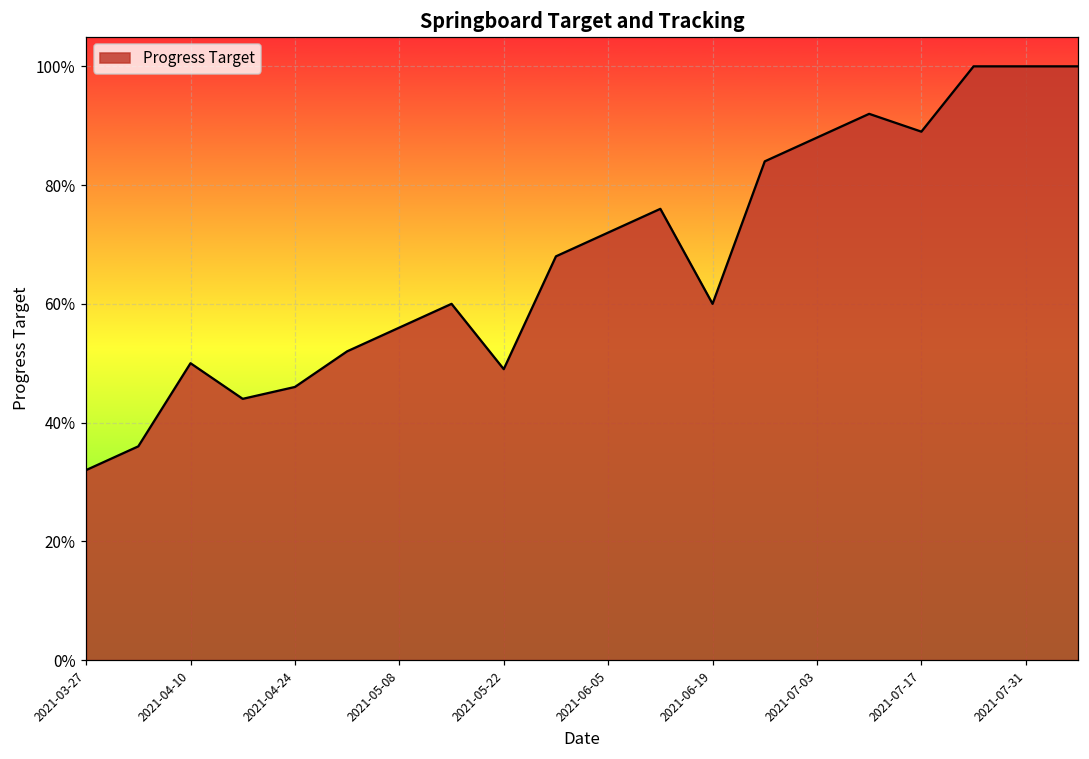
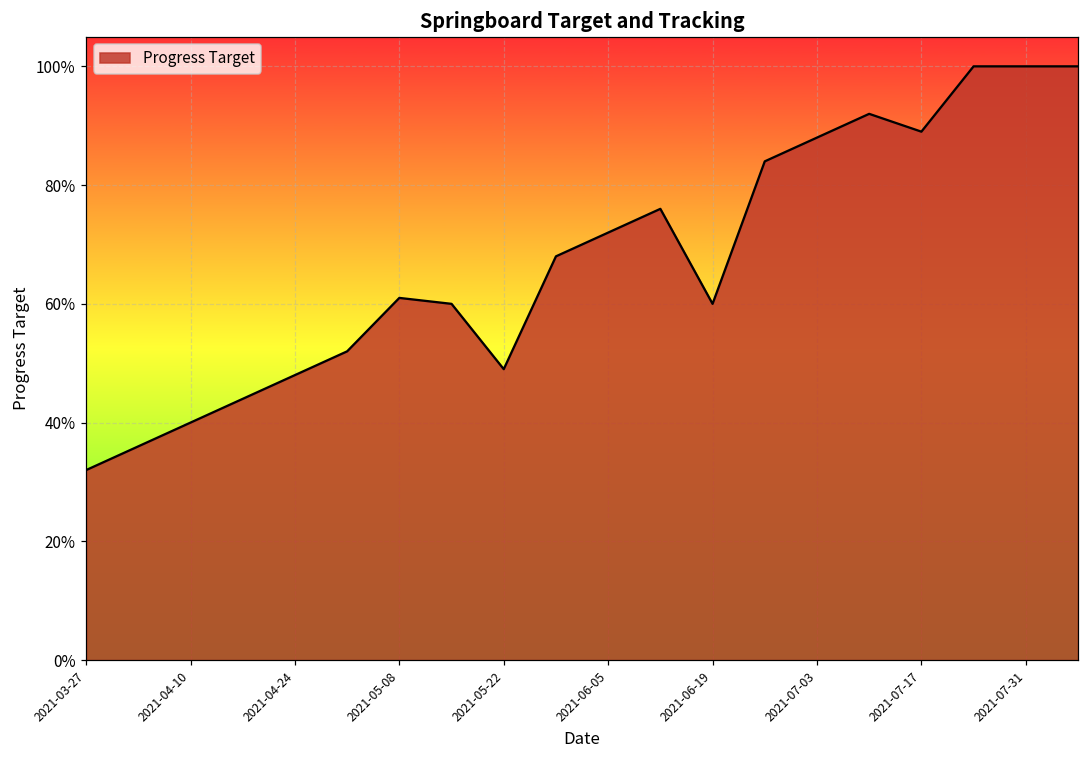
  {
    "2021-03-27": "32%",
-   "2021-04-10": "50%",
-   "2021-04-24": "46%",
-   "2021-05-08": "56%",
+   "2021-04-10": "40%",
+   "2021-04-24": "48%",
+   "2021-05-08": "61%",
    "2021-05-22": "49%",
    "2021-06-05": "72%",
    "2021-06-19": "60%",
    "2021-07-03": "88%",
    "2021-07-17": "89%",
    "2021-07-31": "100%"
  }
